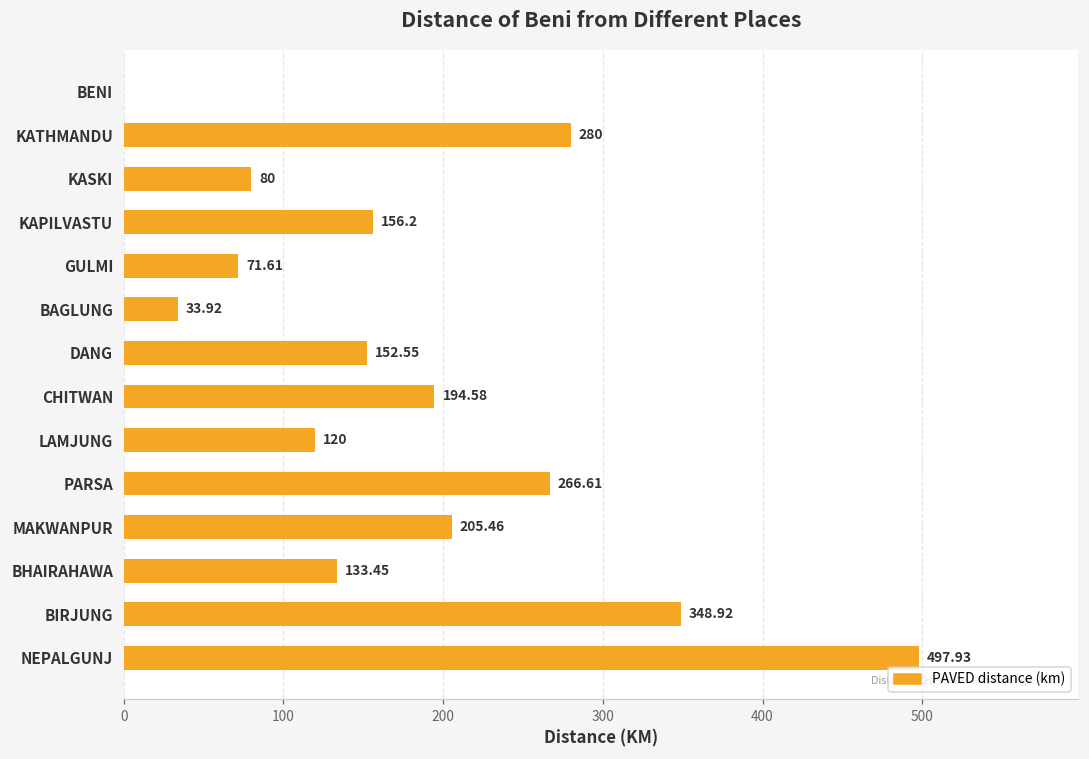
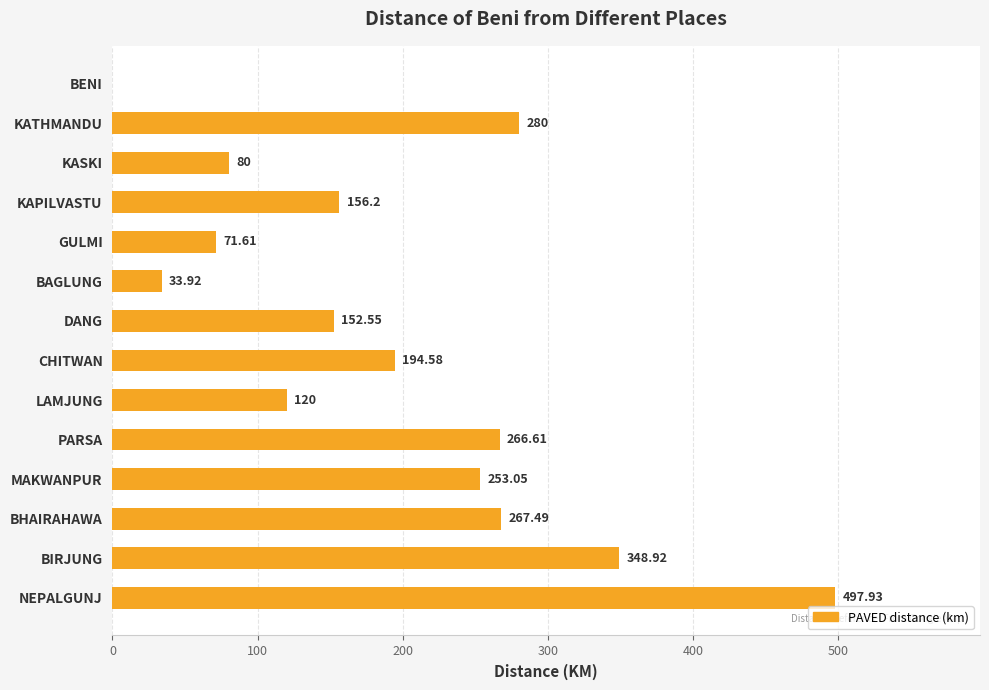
  {
    "KATHMANDU": 280,
    "KASKI": 80,
    "KAPILVASTU": 156.2,
    "GULMI": 71.61,
    "BAGLUNG": 33.92,
    "DANG": 152.55,
    "CHITWAN": 194.58,
    "LAMJUNG": 120,
    "PARSA": 266.61,
-   "MAKWANPUR": 205.46,
-   "BHAIRAHAWA": 133.45,
+   "MAKWANPUR": 253.05,
+   "BHAIRAHAWA": 267.49,
    "BIRJUNG": 348.92,
    "NEPALGUNJ": 497.93
  }
